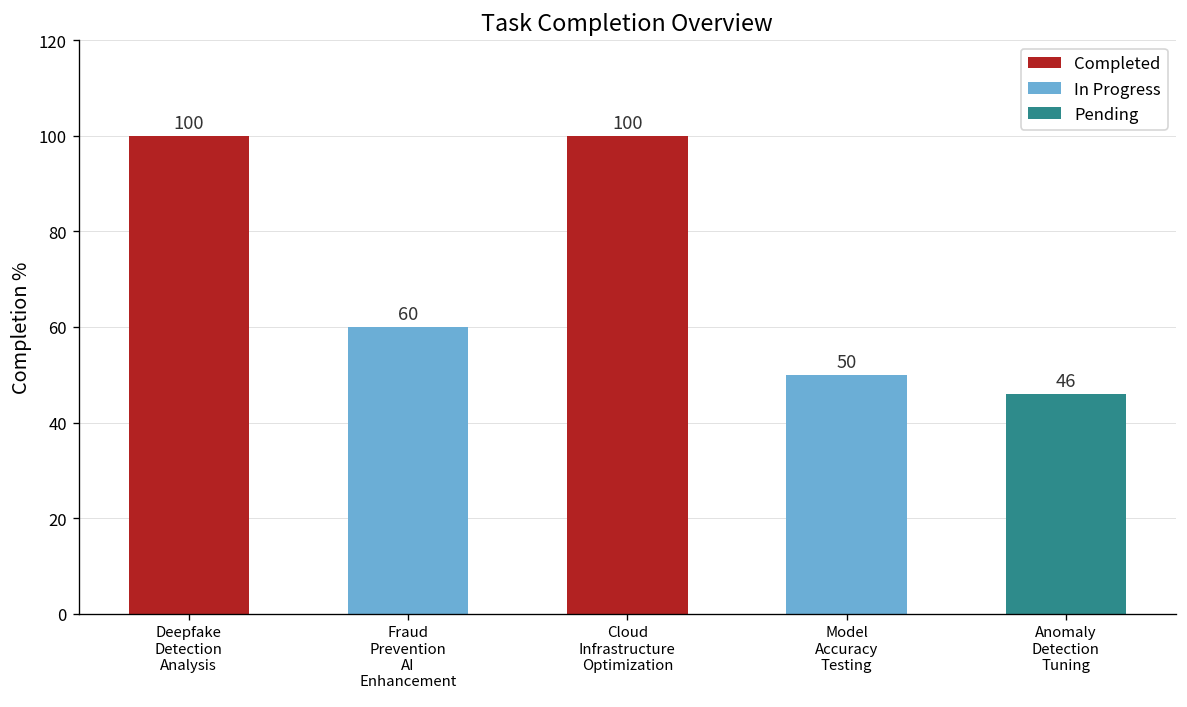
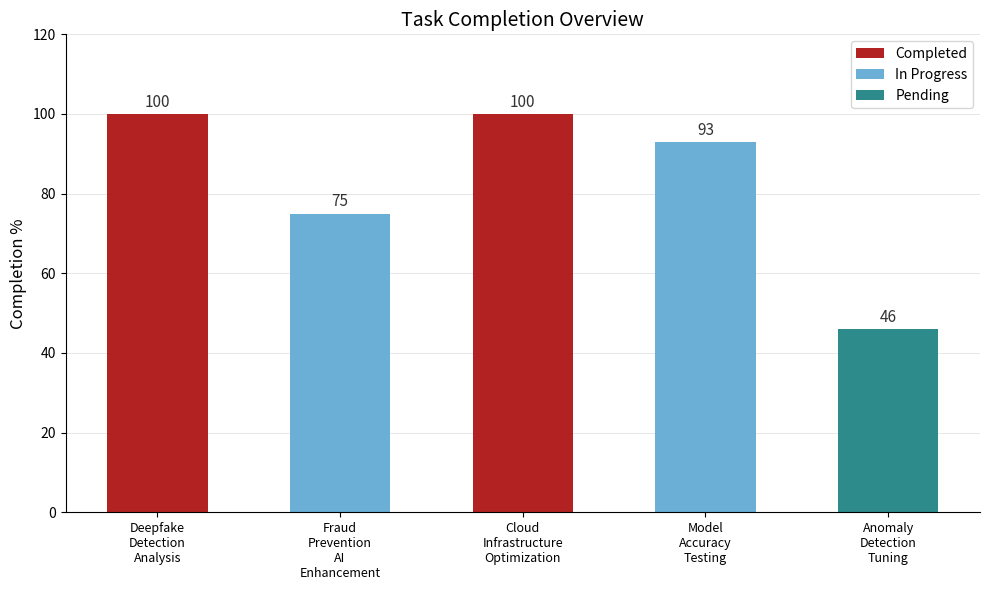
  {
    "Deepfake Detection Analysis": 100,
-   "Fraud Prevention AI Enhancement": 60,
+   "Fraud Prevention AI Enhancement": 75,
    "Cloud Infrastructure Optimization": 100,
-   "Model Accuracy Testing": 50,
+   "Model Accuracy Testing": 93,
    "Anomaly Detection Tuning": 46
  }
